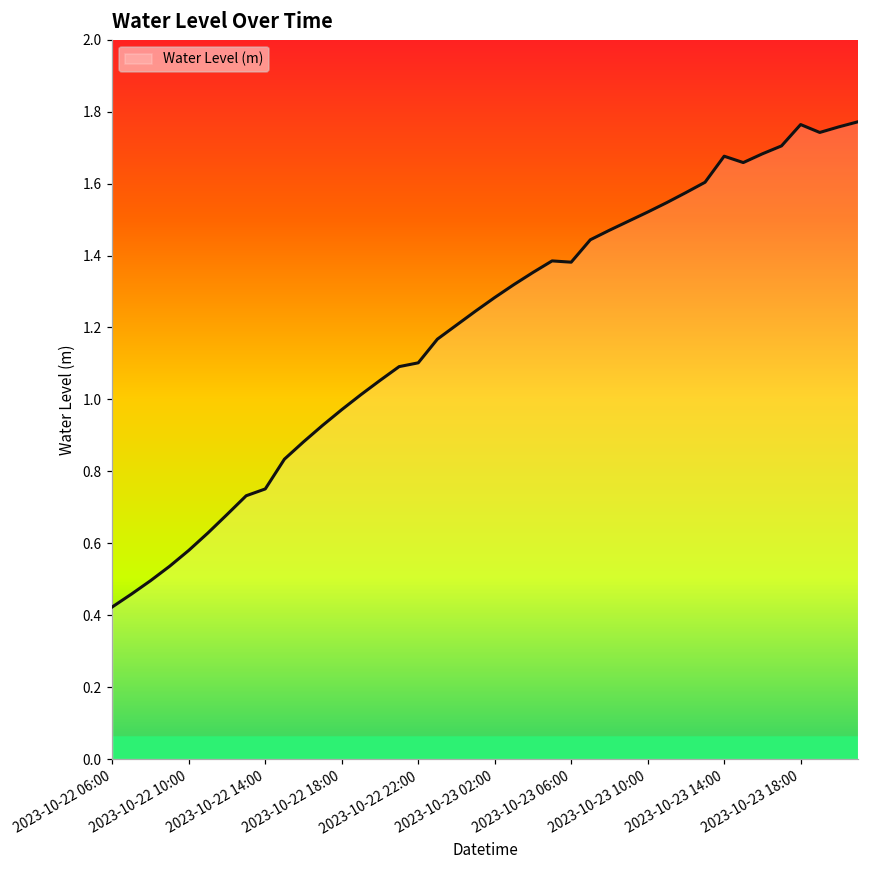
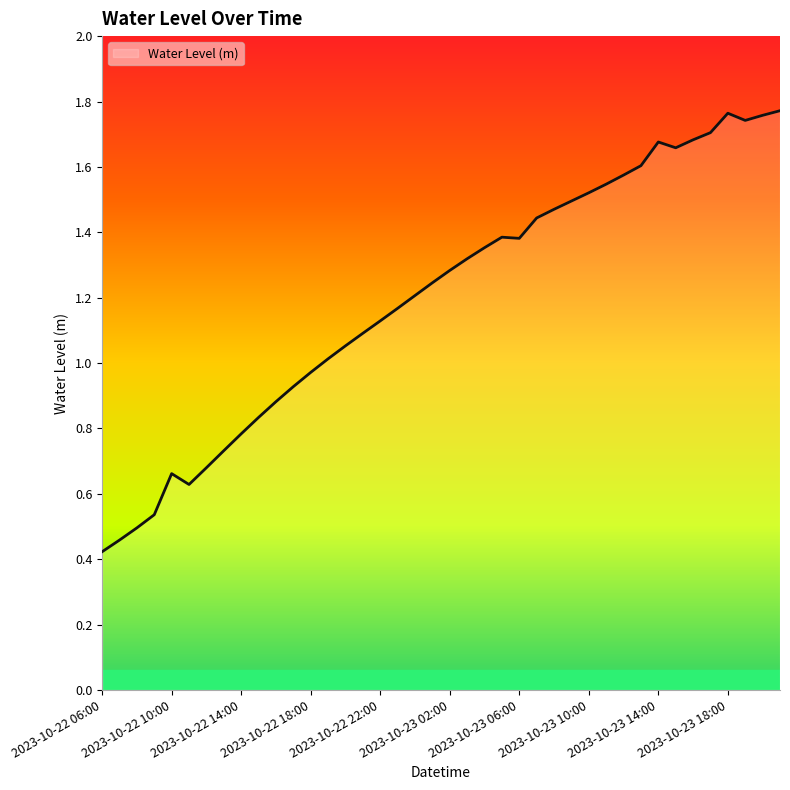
  {
    "2023-10-22 06:00": 0.42,
-   "2023-10-22 10:00": 0.58,
-   "2023-10-22 14:00": 0.75,
+   "2023-10-22 10:00": 0.66,
+   "2023-10-22 14:00": 0.78,
    "2023-10-22 18:00": 0.97,
-   "2023-10-22 22:00": 1.10,
+   "2023-10-22 22:00": 1.13,
    "2023-10-23 02:00": 1.28,
    "2023-10-23 06:00": 1.38,
    "2023-10-23 10:00": 1.52,
    "2023-10-23 14:00": 1.68,
    "2023-10-23 18:00": 1.76
  }
